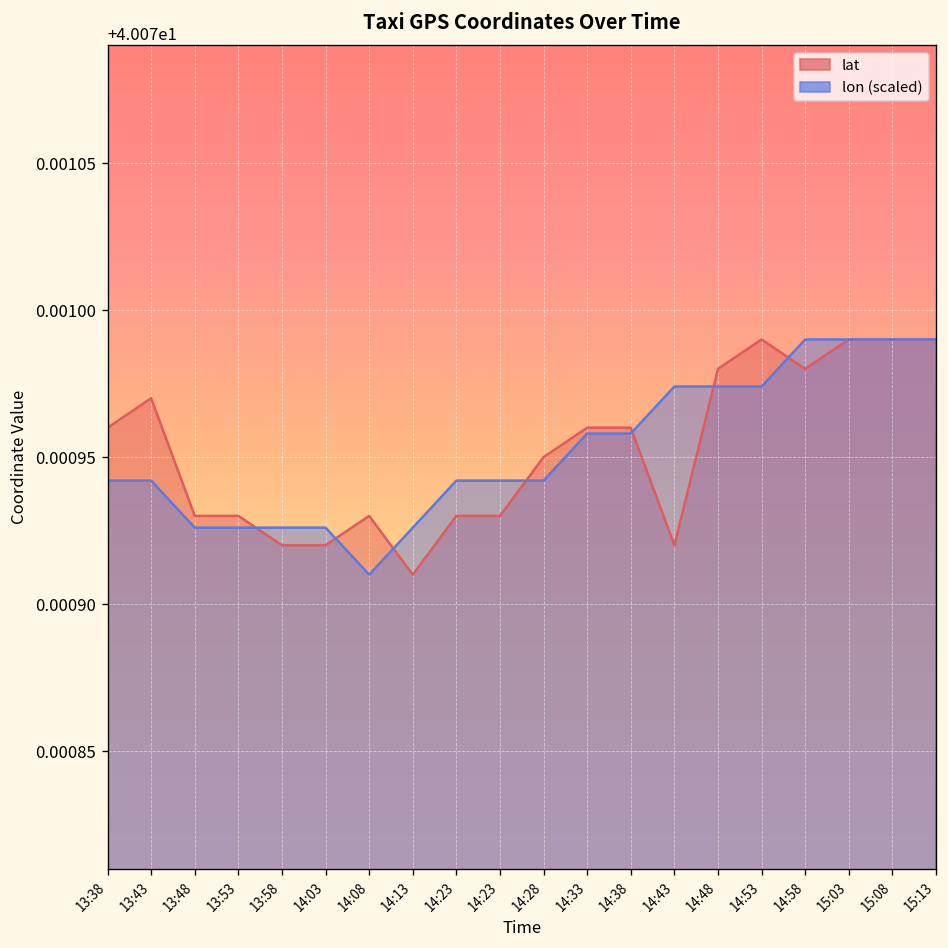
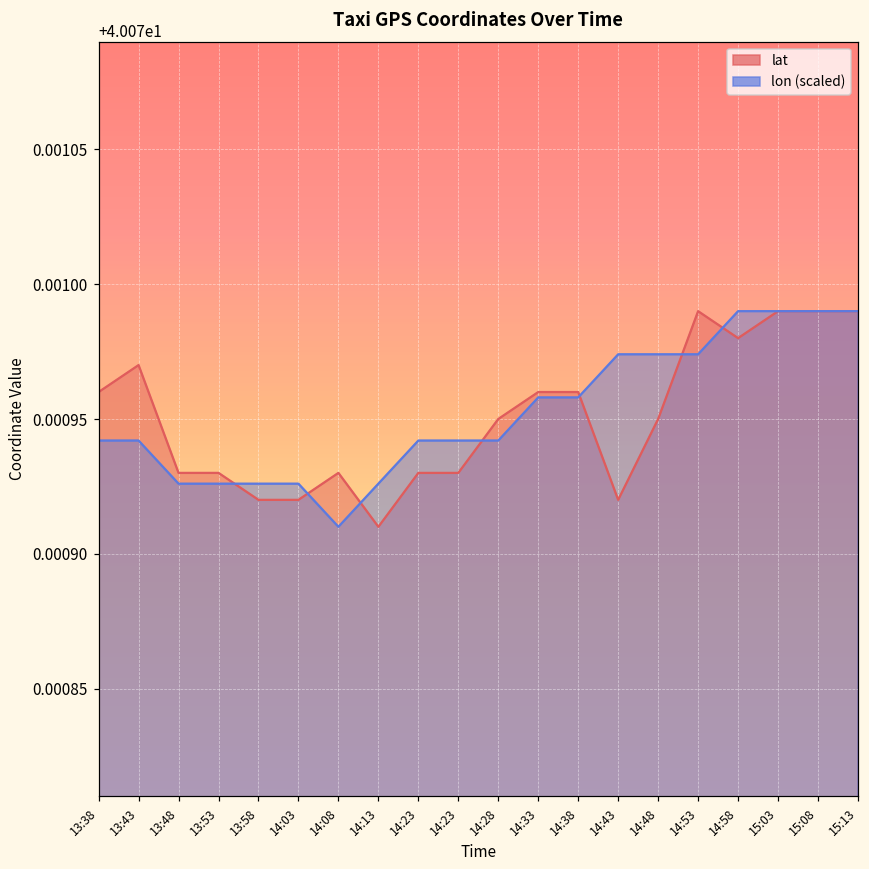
  {
    "lat": {
      "13:38": 40.07096,
      "13:43": 40.07097,
      "13:48": 40.07093,
      "13:53": 40.07093,
      "13:58": 40.07092,
      "14:03": 40.07092,
      "14:08": 40.07093,
      "14:13": 40.07091,
      "14:28": 40.07095,
      "14:33": 40.07096,
      "14:38": 40.07096,
      "14:43": 40.07092,
-     "14:48": 40.07098,
+     "14:48": 40.07095,
      "14:53": 40.07099,
      "14:58": 40.07098
    }
  }
